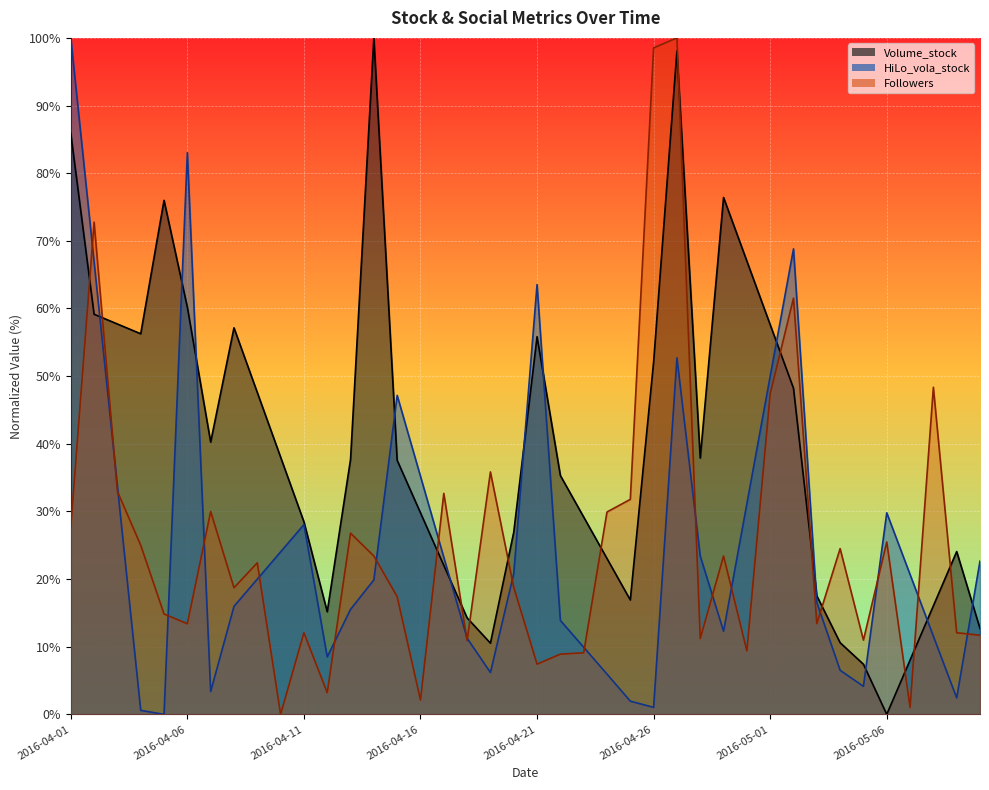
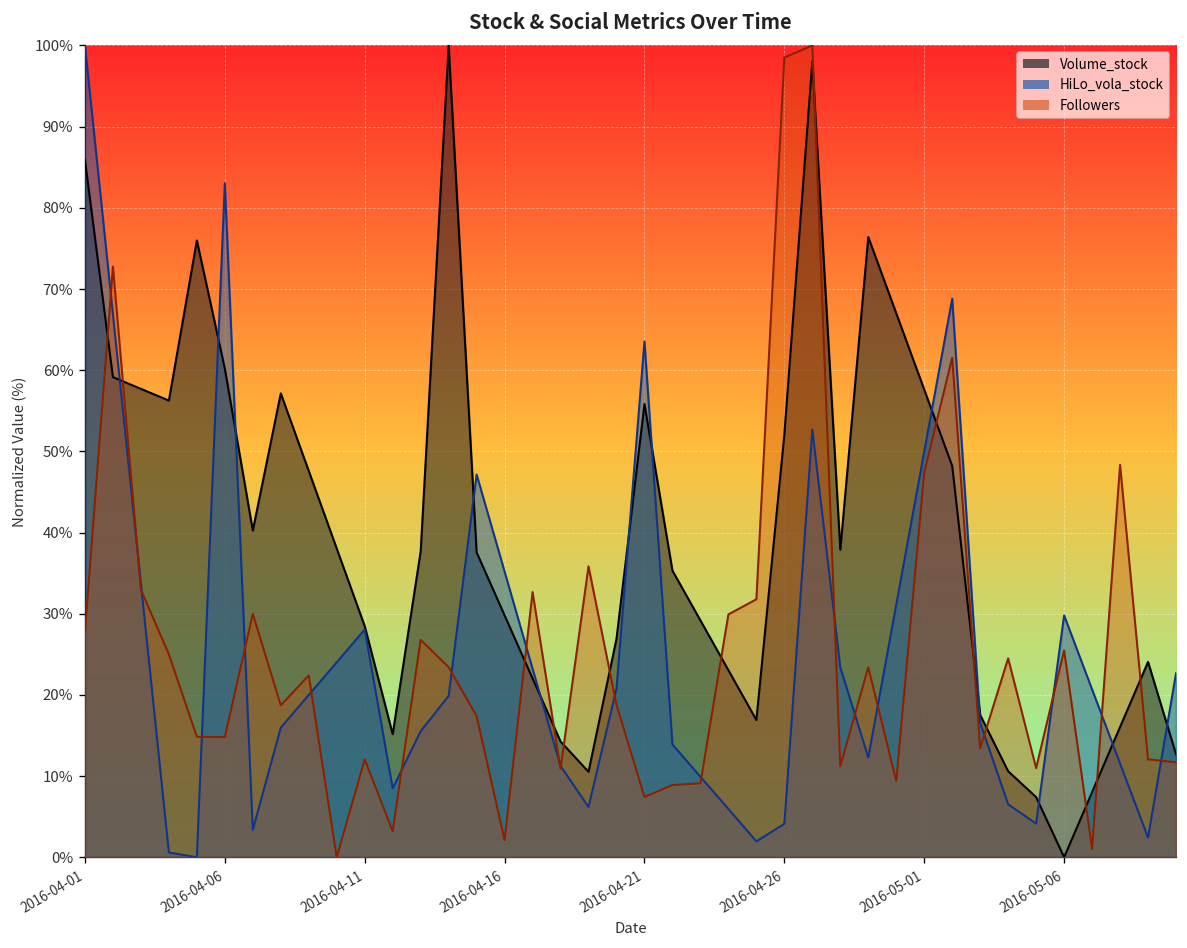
  {
    "Volume_stock": {
      "2016-04-01": "86%",
      "2016-04-06": "60%",
      "2016-04-11": "28%",
      "2016-04-16": "30%",
      "2016-04-21": "56%",
      "2016-04-26": "52%",
      "2016-05-01": "58%",
      "2016-05-06": "0%"
    },
    "HiLo_vola_stock": {
      "2016-04-01": "100%",
      "2016-04-06": "83%",
      "2016-04-11": "28%",
      "2016-04-16": "35%",
      "2016-04-21": "64%",
-     "2016-04-26": "1%",
+     "2016-04-26": "4%",
      "2016-05-01": "50%",
      "2016-05-06": "30%"
    },
    "Followers": {
      "2016-04-01": "28%",
-     "2016-04-06": "13%",
+     "2016-04-06": "15%",
      "2016-04-11": "12%",
      "2016-04-16": "2%",
      "2016-04-21": "7%",
      "2016-04-26": "99%",
      "2016-05-01": "47%",
      "2016-05-06": "25%"
    }
  }
